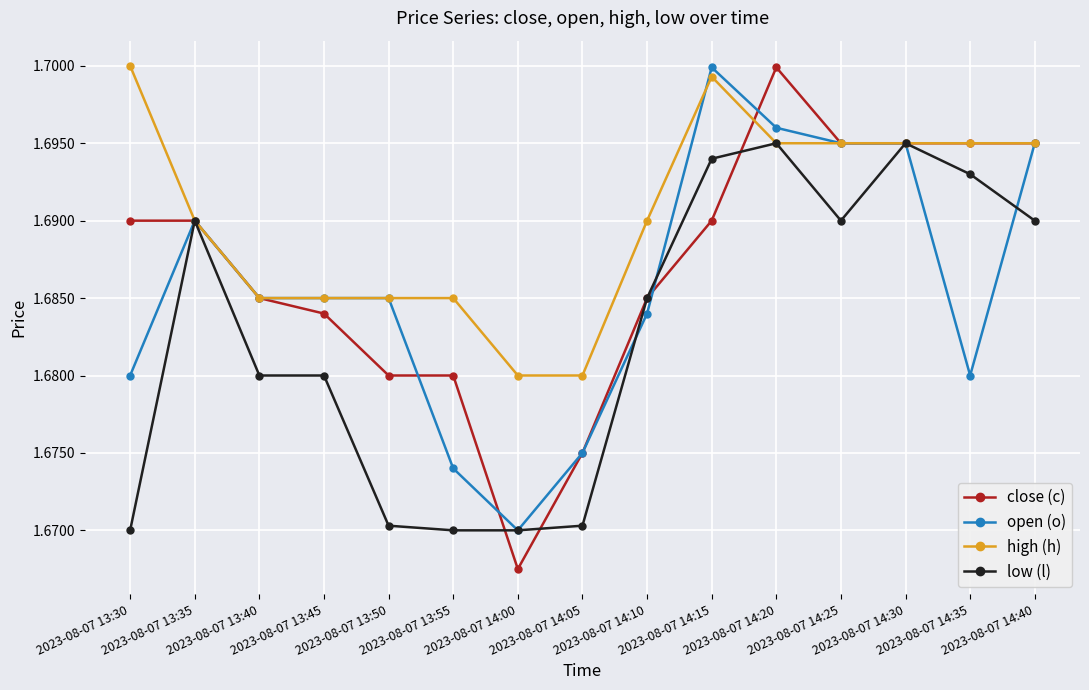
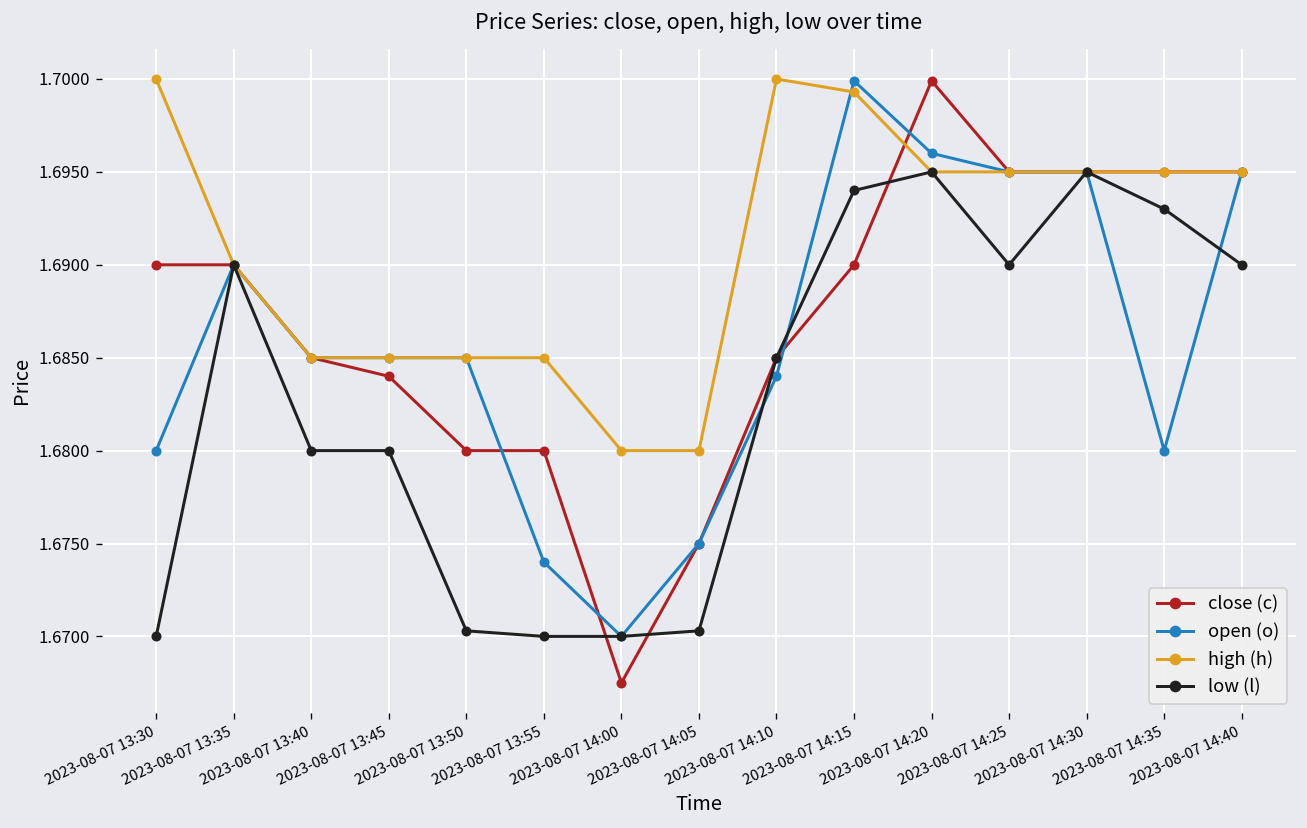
  {
    "close (c)": {
      "2023-08-07 13:30": 1.69,
      "2023-08-07 13:45": 1.6840,
      "2023-08-07 13:50": 1.68,
      "2023-08-07 13:55": 1.68,
      "2023-08-07 14:00": 1.6675,
      "2023-08-07 14:15": 1.69,
      "2023-08-07 14:20": 1.70
    },
    "open (o)": {
      "2023-08-07 13:30": 1.68,
      "2023-08-07 13:55": 1.6740,
      "2023-08-07 14:10": 1.6840,
      "2023-08-07 14:15": 1.70,
      "2023-08-07 14:20": 1.6960,
      "2023-08-07 14:35": 1.68
    },
    "high (h)": {
      "2023-08-07 13:30": 1.70,
      "2023-08-07 13:55": 1.6850,
      "2023-08-07 14:00": 1.68,
      "2023-08-07 14:05": 1.68,
-     "2023-08-07 14:10": 1.69,
+     "2023-08-07 14:10": 1.70,
      "2023-08-07 14:15": 1.6993
    },
    "low (l)": {
      "2023-08-07 13:30": 1.67,
      "2023-08-07 13:40": 1.68,
      "2023-08-07 13:45": 1.68,
      "2023-08-07 13:50": 1.6703,
      "2023-08-07 13:55": 1.67,
      "2023-08-07 14:05": 1.6703,
      "2023-08-07 14:15": 1.6940,
      "2023-08-07 14:25": 1.69,
      "2023-08-07 14:35": 1.6930,
      "2023-08-07 14:40": 1.69
    }
  }
